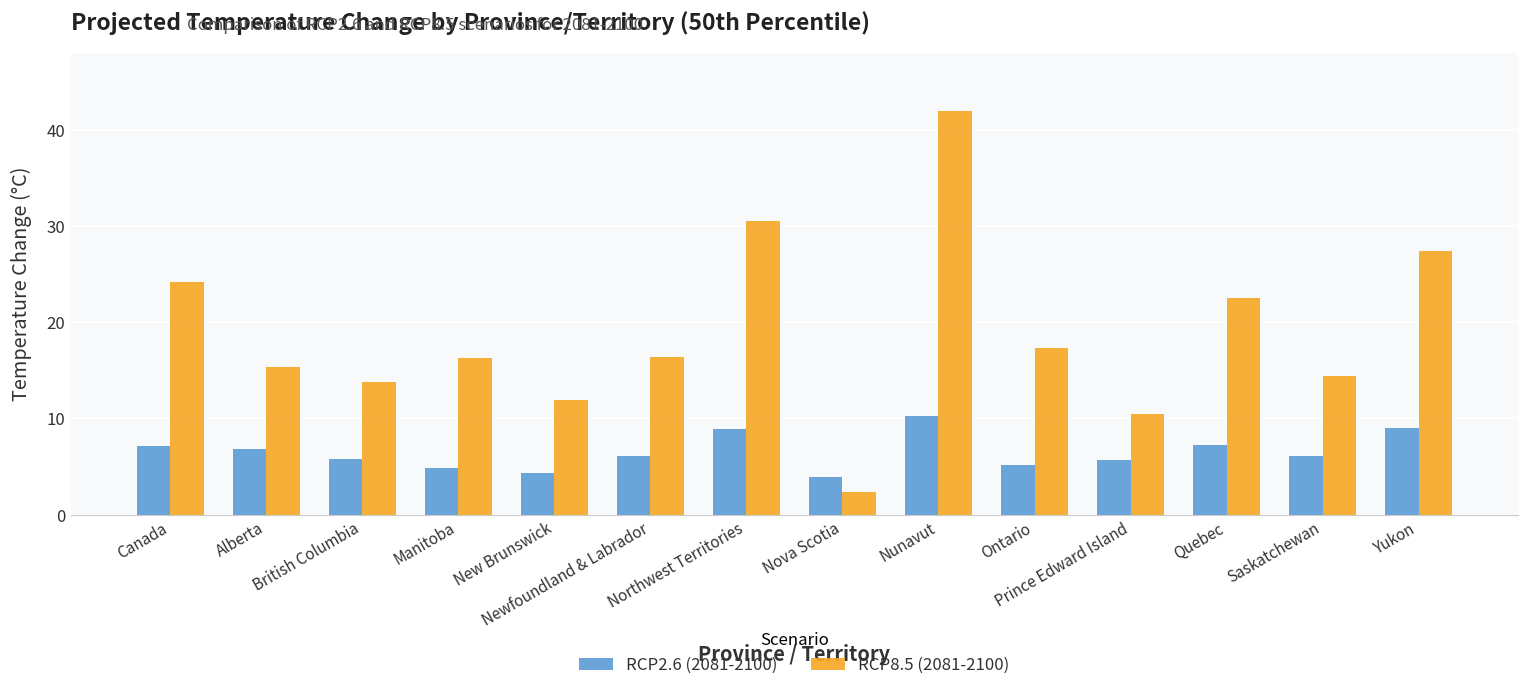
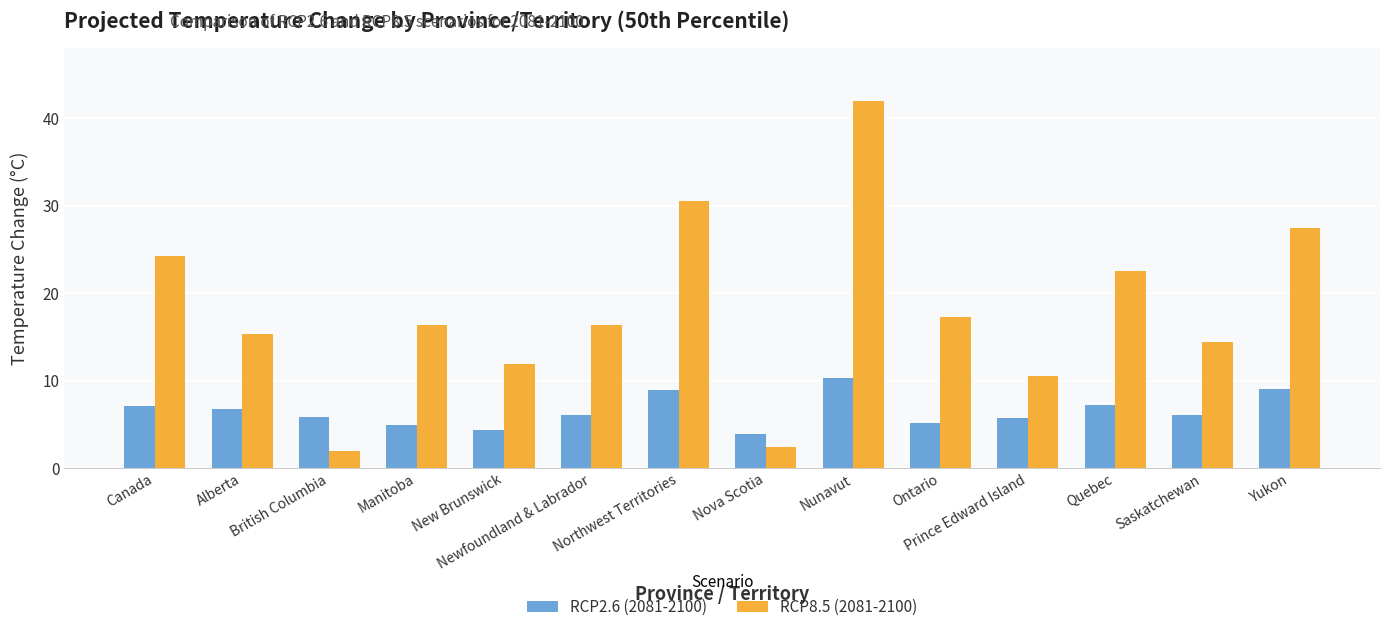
  {
    "RCP2.6 (2081-2100)": {
      "Canada": 7,
      "Alberta": 7,
      "British Columbia": 6,
      "Manitoba": 5,
      "New Brunswick": 4,
      "Newfoundland & Labrador": 6,
      "Northwest Territories": 9,
      "Nova Scotia": 4,
      "Nunavut": 10,
      "Ontario": 5,
      "Prince Edward Island": 6,
      "Quebec": 7,
      "Saskatchewan": 6,
      "Yukon": 9
    },
    "RCP8.5 (2081-2100)": {
      "Canada": 24,
      "Alberta": 15,
-     "British Columbia": 14,
+     "British Columbia": 2,
      "Manitoba": 16,
      "New Brunswick": 12,
      "Newfoundland & Labrador": 16,
      "Northwest Territories": 31,
      "Nova Scotia": 2,
      "Nunavut": 42,
      "Ontario": 17,
      "Prince Edward Island": 11,
      "Quebec": 23,
      "Saskatchewan": 14,
      "Yukon": 27
    }
  }
